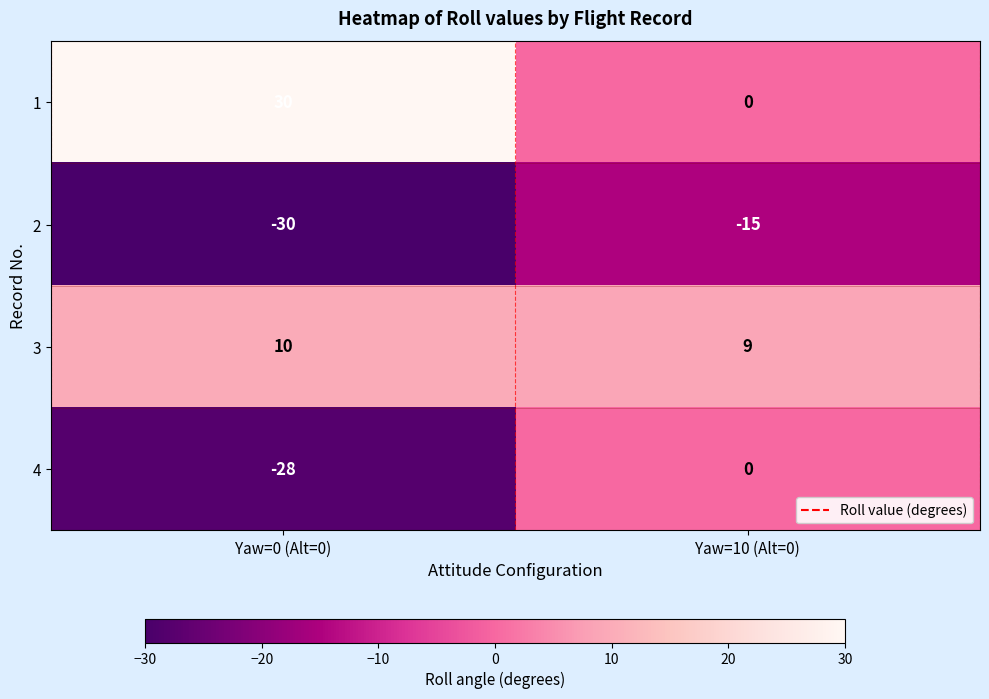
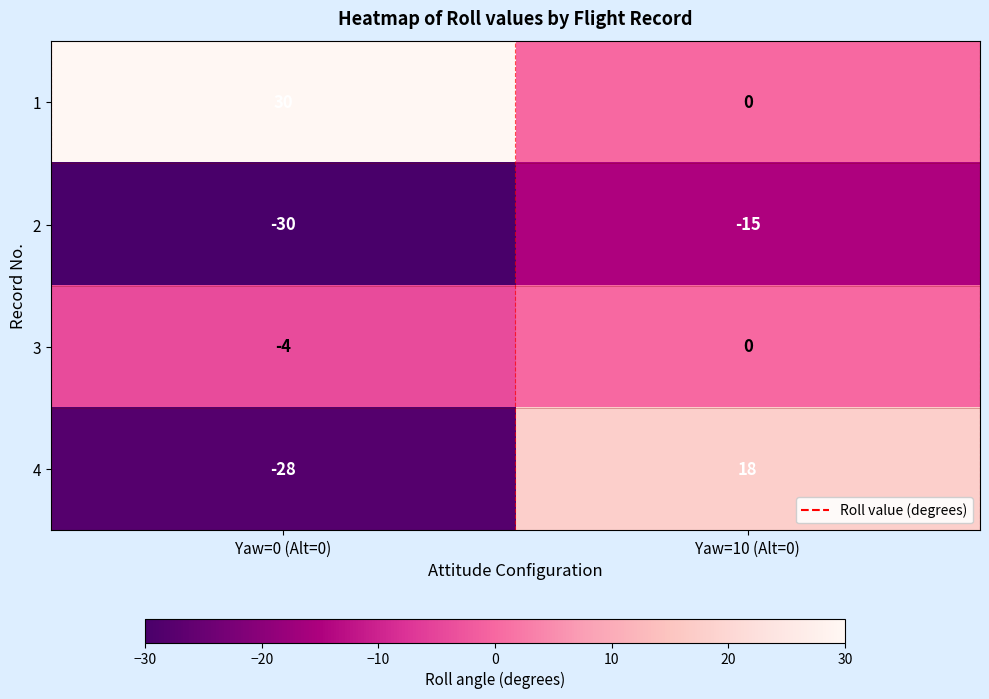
  {
    "1": {
      "Yaw=10 (Alt=0)": 0
    },
    "2": {
      "Yaw=0 (Alt=0)": -30,
      "Yaw=10 (Alt=0)": -15
    },
    "3": {
-     "Yaw=0 (Alt=0)": 10,
-     "Yaw=10 (Alt=0)": 9
+     "Yaw=0 (Alt=0)": -4,
+     "Yaw=10 (Alt=0)": 0
    },
    "4": {
      "Yaw=0 (Alt=0)": -28,
-     "Yaw=10 (Alt=0)": 0
+     "Yaw=10 (Alt=0)": 18
    }
  }
